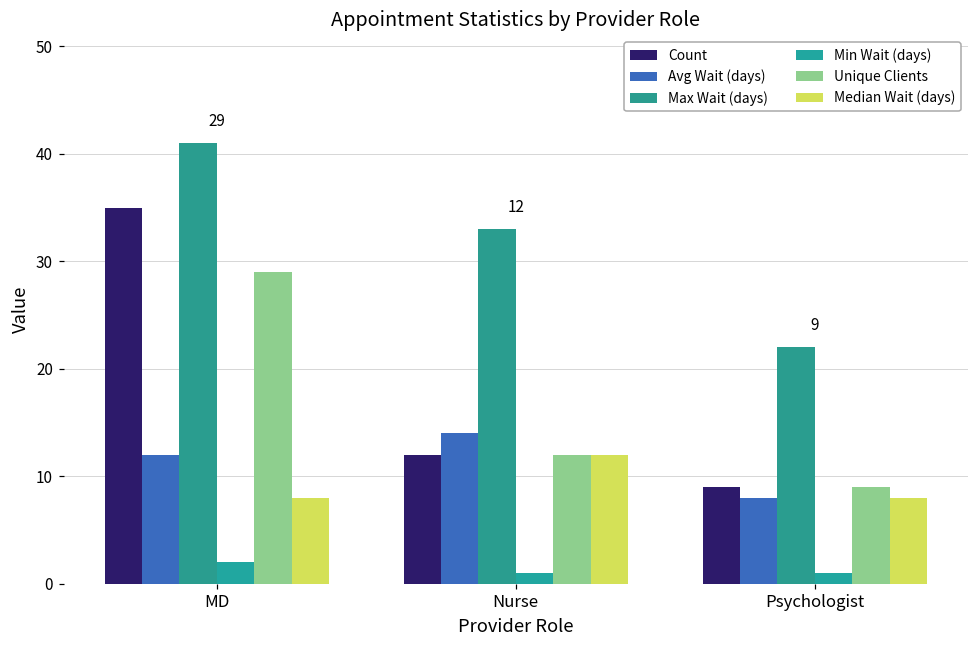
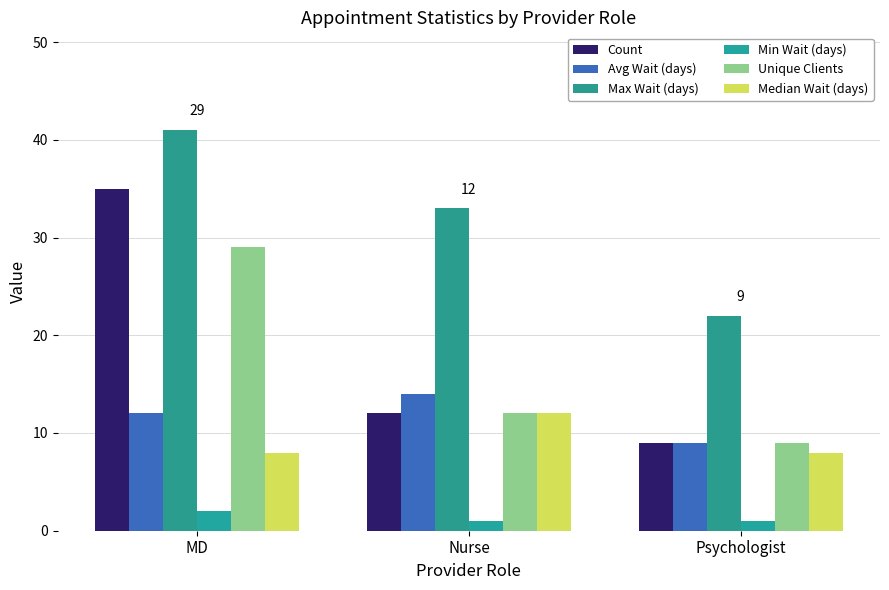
  {
    "Count": {
      "MD": 35,
      "Nurse": 12,
      "Psychologist": 9
    },
    "Avg Wait (days)": {
      "MD": 12,
      "Nurse": 14,
-     "Psychologist": 8
+     "Psychologist": 9
    },
    "Unique Clients": {
      "MD": 29,
      "Nurse": 12,
      "Psychologist": 9
    },
    "Median Wait (days)": {
      "MD": 8,
      "Nurse": 12,
      "Psychologist": 8
    }
  }
